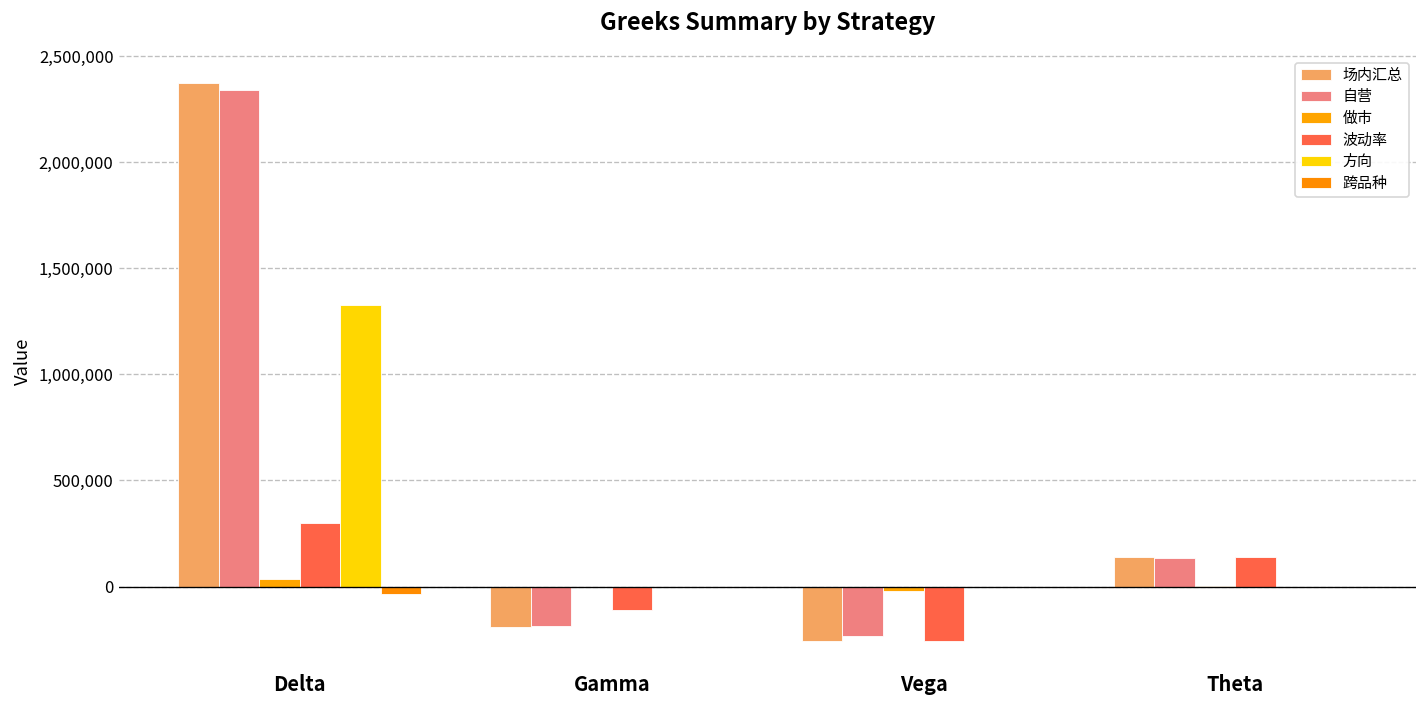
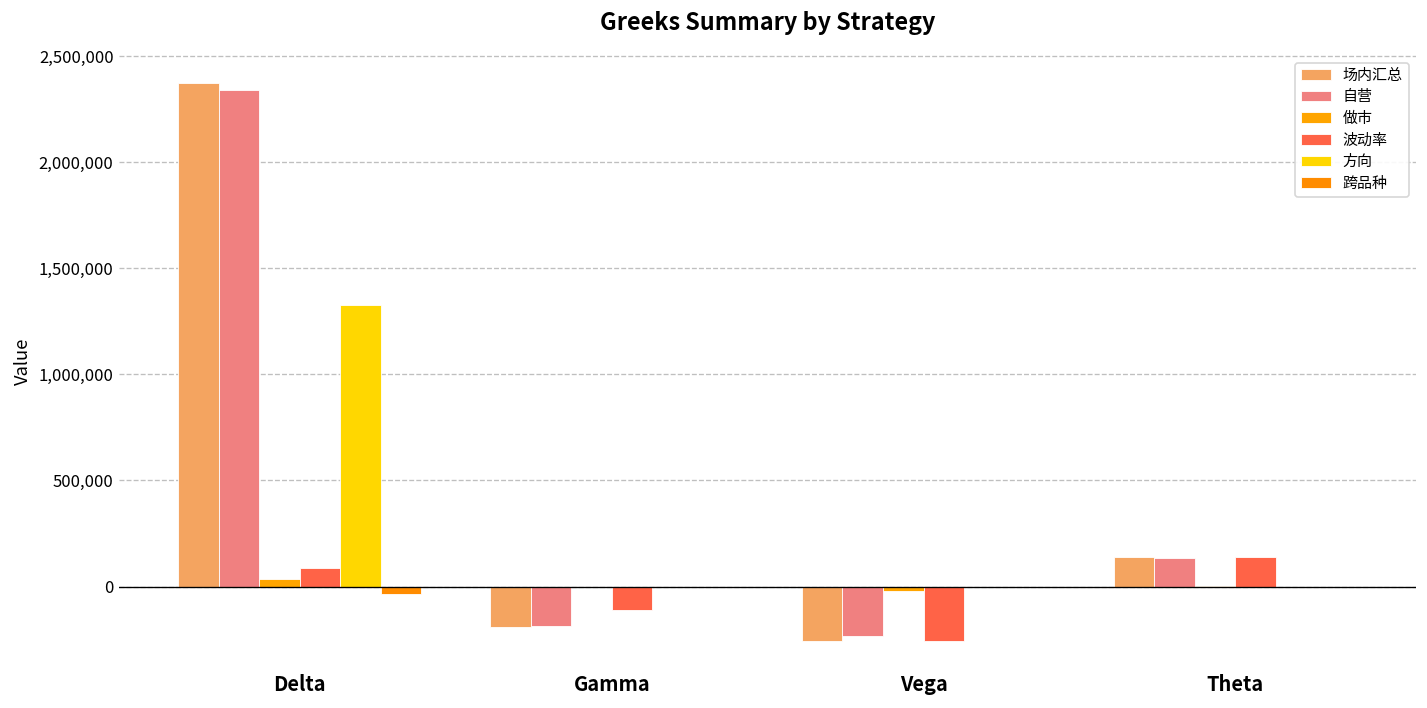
  {
    "波动率": {
-     "Delta": "300,000",
+     "Delta": "90,000",
      "Gamma": "-110,000",
      "Vega": "-260,000",
      "Theta": "140,000"
    }
  }
